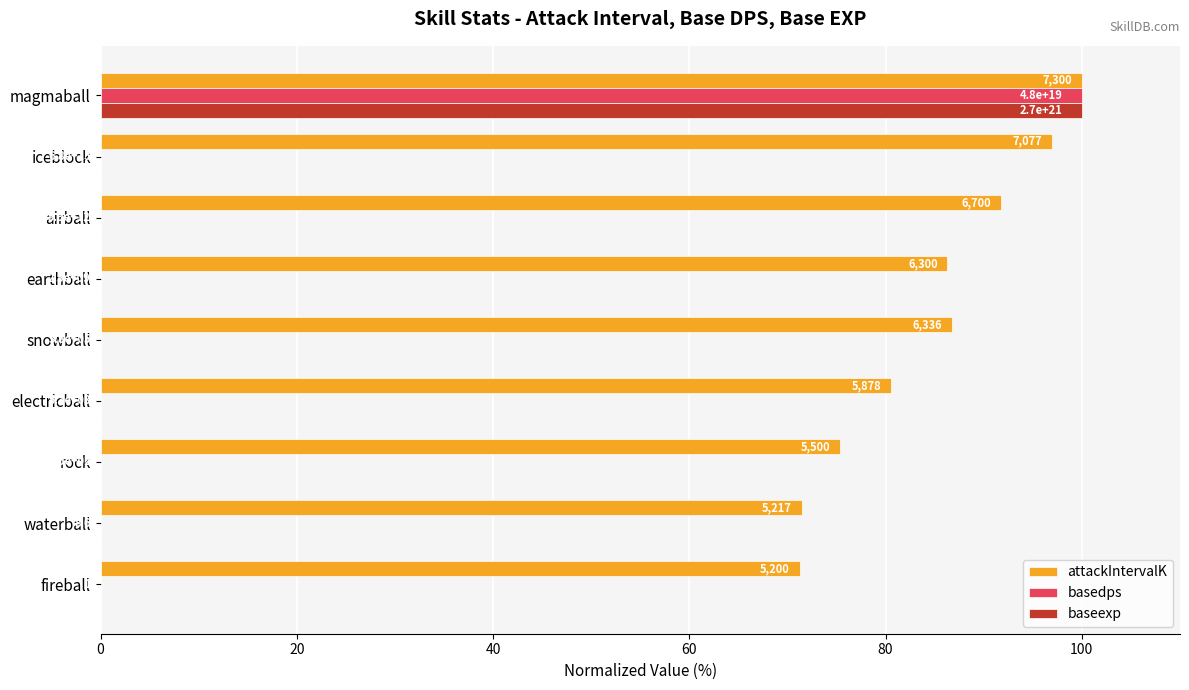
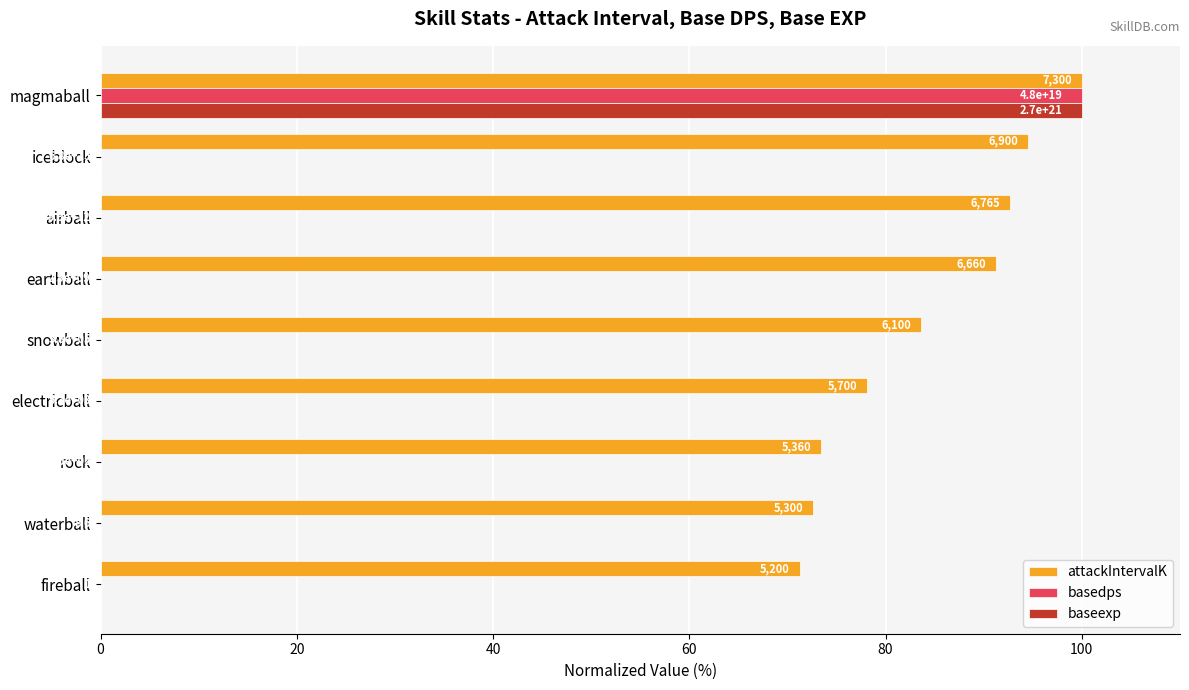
  {
    "attackIntervalK": {
-     "iceblock": "7,077",
-     "airball": "6,700",
-     "earthball": "6,300",
-     "snowball": "6,336",
-     "electricball": "5,878",
-     "rock": "5,500",
-     "waterball": "5,217"
+     "iceblock": "6,900",
+     "airball": "6,765",
+     "earthball": "6,660",
+     "snowball": "6,100",
+     "electricball": "5,700",
+     "rock": "5,360",
+     "waterball": "5,300"
    }
  }
